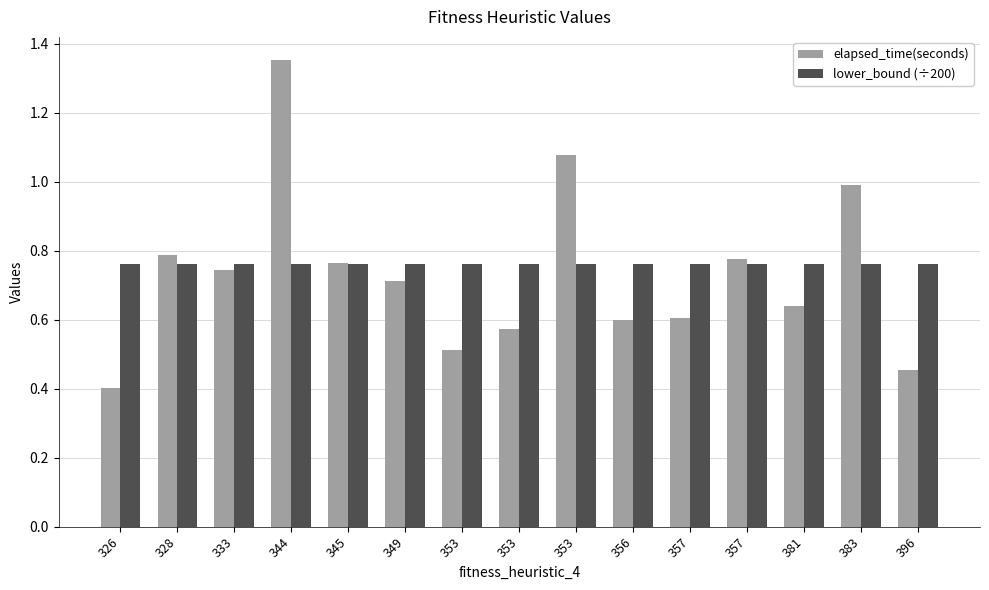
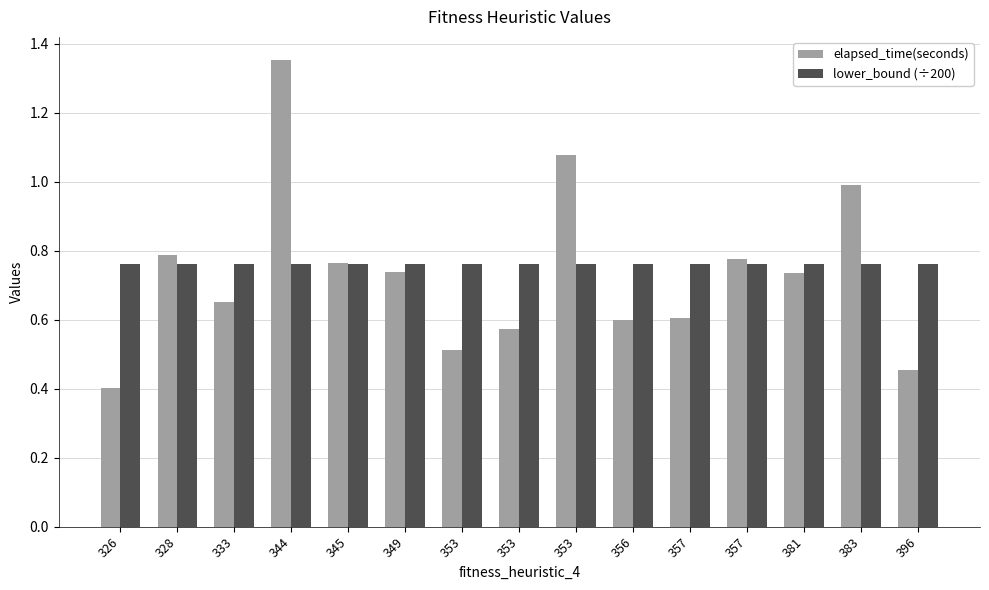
  {
    "elapsed_time(seconds)": {
      "326": 0.40,
      "328": 0.79,
-     "333": 0.74,
+     "333": 0.65,
      "344": 1.35,
      "345": 0.76,
-     "349": 0.71,
+     "349": 0.74,
      "356": 0.60,
-     "381": 0.64,
+     "381": 0.74,
      "383": 0.99,
      "396": 0.45
    },
    "lower_bound (÷200)": {
      "326": 0.76,
      "328": 0.76,
      "333": 0.76,
      "344": 0.76,
      "345": 0.76,
      "349": 0.76,
      "356": 0.76,
      "381": 0.76,
      "383": 0.76,
      "396": 0.76
    }
  }
